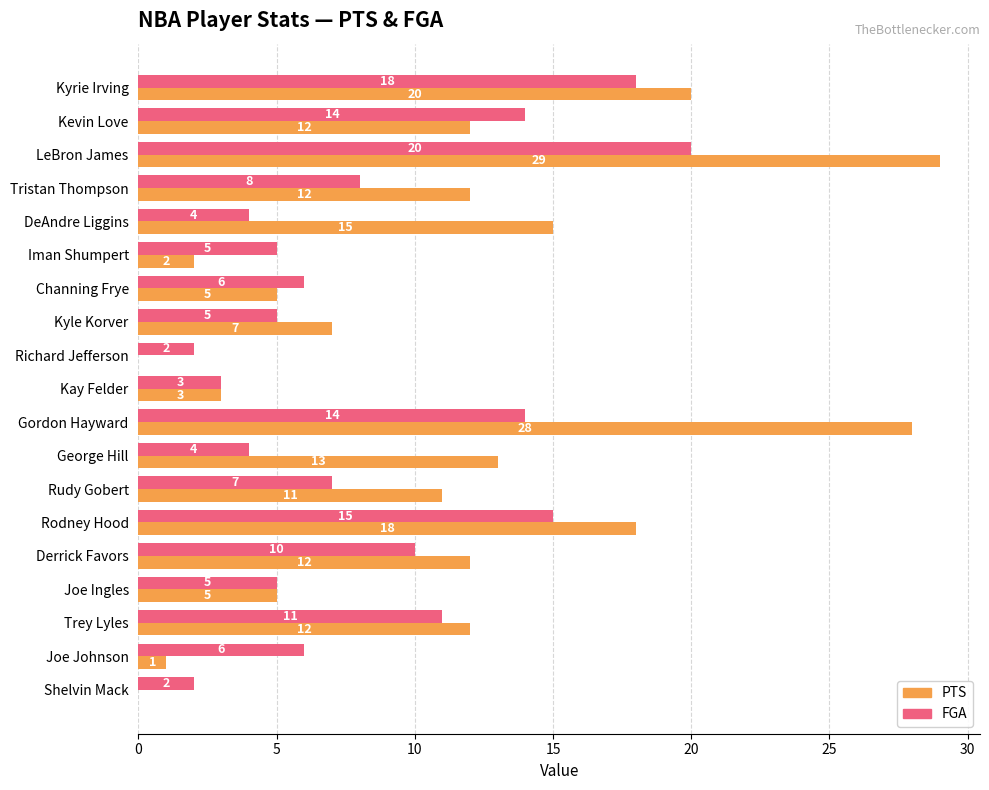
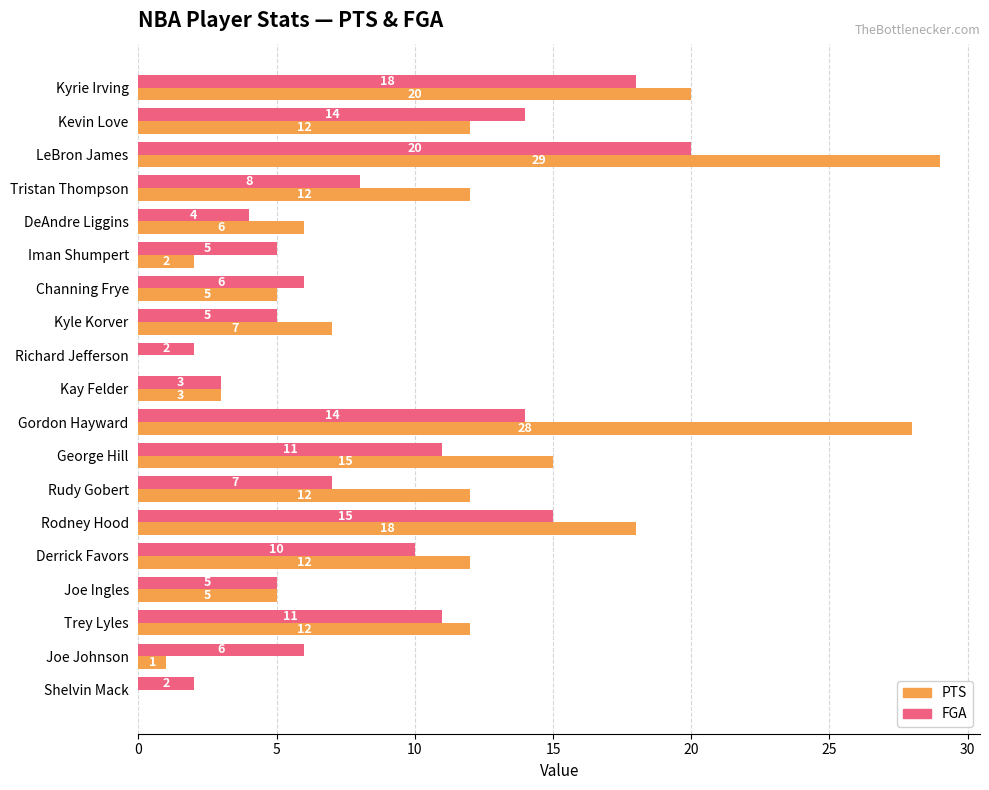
  {
    "PTS": {
      "Kyrie Irving": 20,
      "Kevin Love": 12,
      "LeBron James": 29,
      "Tristan Thompson": 12,
-     "DeAndre Liggins": 15,
+     "DeAndre Liggins": 6,
      "Iman Shumpert": 2,
      "Channing Frye": 5,
      "Kyle Korver": 7,
      "Kay Felder": 3,
      "Gordon Hayward": 28,
-     "George Hill": 13,
-     "Rudy Gobert": 11,
+     "George Hill": 15,
+     "Rudy Gobert": 12,
      "Rodney Hood": 18,
      "Derrick Favors": 12,
      "Joe Ingles": 5,
      "Trey Lyles": 12,
      "Joe Johnson": 1
    },
    "FGA": {
      "Kyrie Irving": 18,
      "Kevin Love": 14,
      "LeBron James": 20,
      "Tristan Thompson": 8,
      "DeAndre Liggins": 4,
      "Iman Shumpert": 5,
      "Channing Frye": 6,
      "Kyle Korver": 5,
      "Richard Jefferson": 2,
      "Kay Felder": 3,
      "Gordon Hayward": 14,
-     "George Hill": 4,
+     "George Hill": 11,
      "Rudy Gobert": 7,
      "Rodney Hood": 15,
      "Derrick Favors": 10,
      "Joe Ingles": 5,
      "Trey Lyles": 11,
      "Joe Johnson": 6,
      "Shelvin Mack": 2
    }
  }
